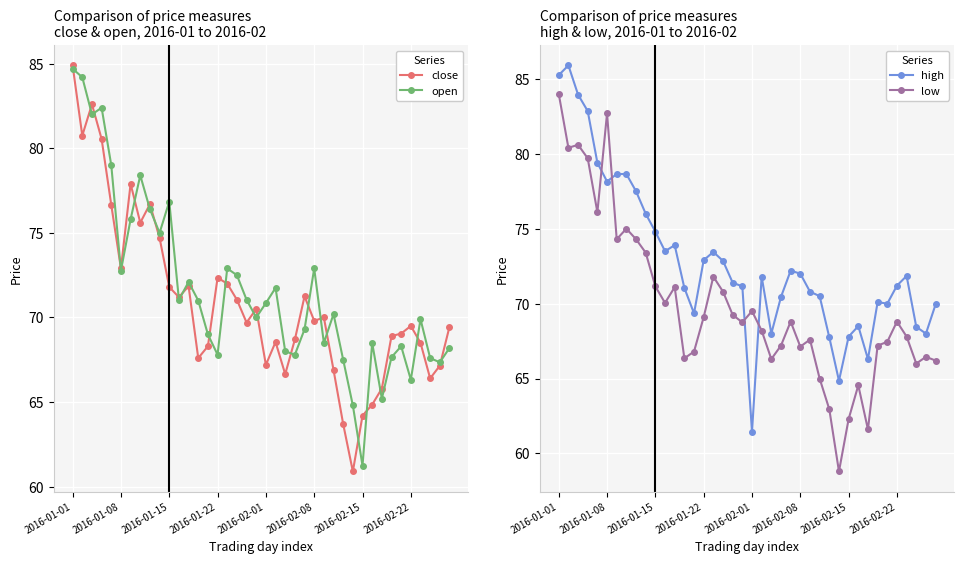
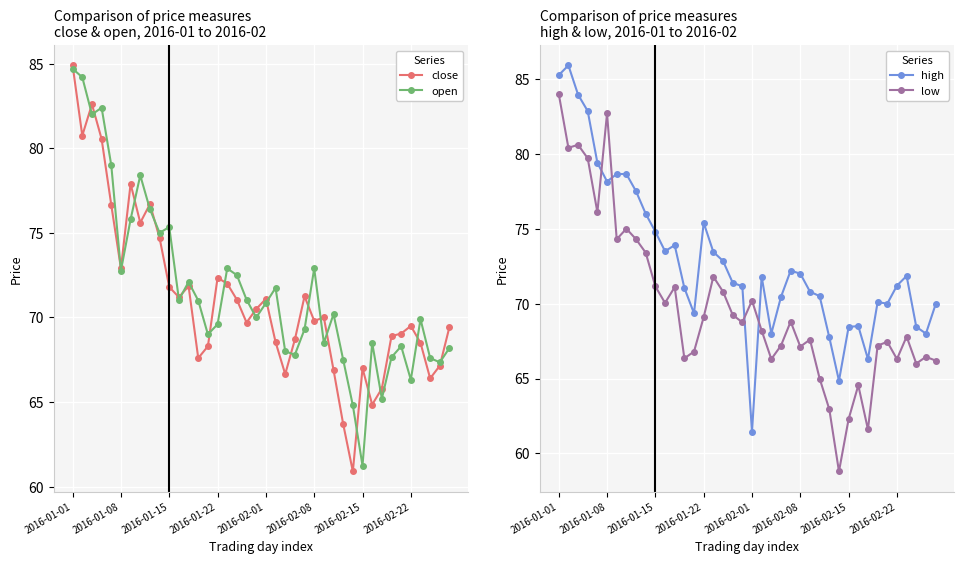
  {
    "Comparison of price measures close & open, 2016-01 to 2016-02": {
      "close": {
        "2016-01-01": 84.9,
        "2016-01-15": 71.8,
        "2016-01-22": 72.4,
-       "2016-02-01": 67.2,
+       "2016-02-01": 71.1,
        "2016-02-08": 69.8,
-       "2016-02-15": 64.2,
+       "2016-02-15": 67.0,
        "2016-02-22": 69.5
      },
      "open": {
        "2016-01-01": 84.7,
-       "2016-01-15": 76.9,
-       "2016-01-22": 67.8,
+       "2016-01-15": 75.4,
+       "2016-01-22": 69.6,
        "2016-02-01": 70.9,
        "2016-02-08": 72.9,
        "2016-02-15": 61.2,
        "2016-02-22": 66.3
      }
    },
    "Comparison of price measures high & low, 2016-01 to 2016-02": {
      "high": {
        "2016-01-01": 85.3,
        "2016-01-08": 78.2,
        "2016-01-15": 74.8,
-       "2016-01-22": 72.9,
+       "2016-01-22": 75.4,
        "2016-02-01": 61.5,
        "2016-02-08": 72.0,
-       "2016-02-15": 67.8,
+       "2016-02-15": 68.5,
        "2016-02-22": 71.2
      },
      "low": {
        "2016-01-01": 84.0,
        "2016-01-08": 82.7,
        "2016-01-15": 71.2,
        "2016-01-22": 69.1,
-       "2016-02-01": 69.5,
+       "2016-02-01": 70.2,
        "2016-02-08": 67.1,
        "2016-02-15": 62.3,
-       "2016-02-22": 68.8
+       "2016-02-22": 66.3
      }
    }
  }
